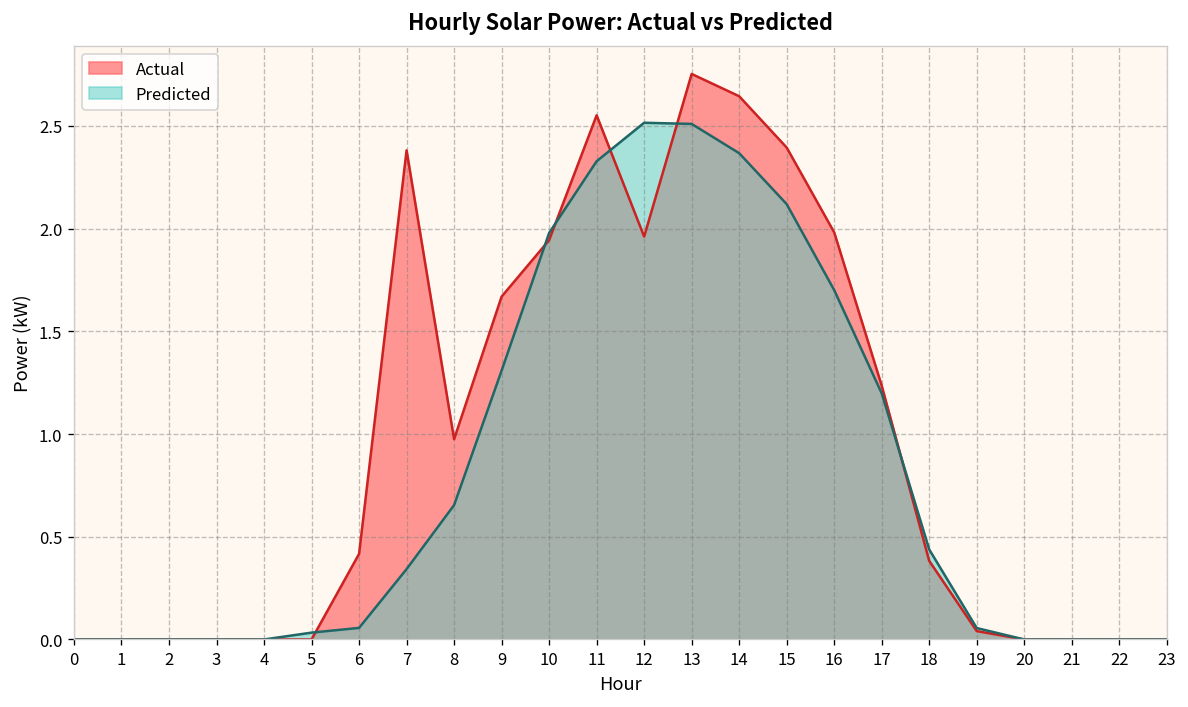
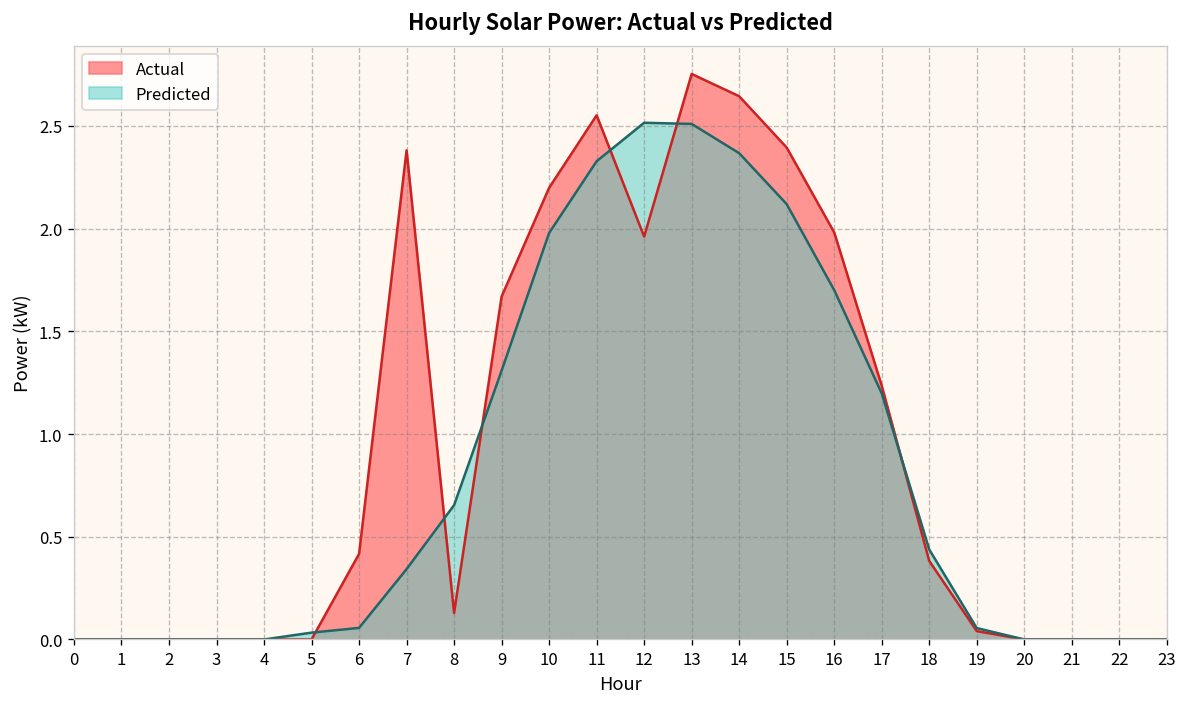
  {
    "Actual": {
      "5": 0.00,
      "6": 0.42,
      "7": 2.38,
-     "8": 0.98,
+     "8": 0.13,
      "9": 1.67,
-     "10": 1.94,
+     "10": 2.20,
      "11": 2.55,
      "12": 1.96,
      "13": 2.75,
      "14": 2.64,
      "15": 2.39,
      "16": 1.98,
      "17": 1.24,
      "18": 0.38
    },
    "Predicted": {
      "5": 0.03,
      "6": 0.06,
      "7": 0.34,
      "8": 0.65,
      "9": 1.31,
      "10": 1.98,
      "11": 2.33,
      "12": 2.52,
      "13": 2.51,
      "14": 2.37,
      "15": 2.12,
      "16": 1.70,
      "17": 1.20,
      "18": 0.44
    }
  }
